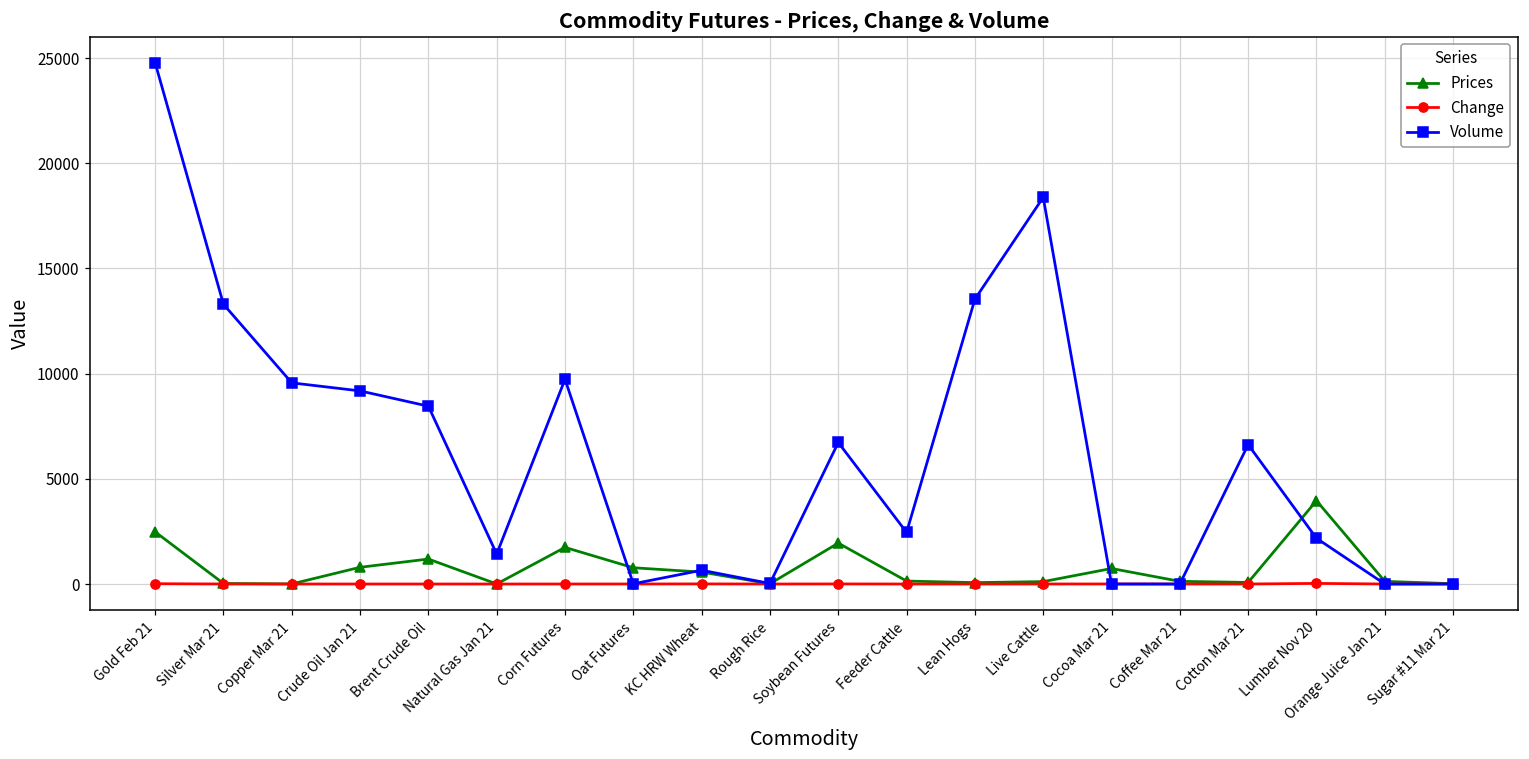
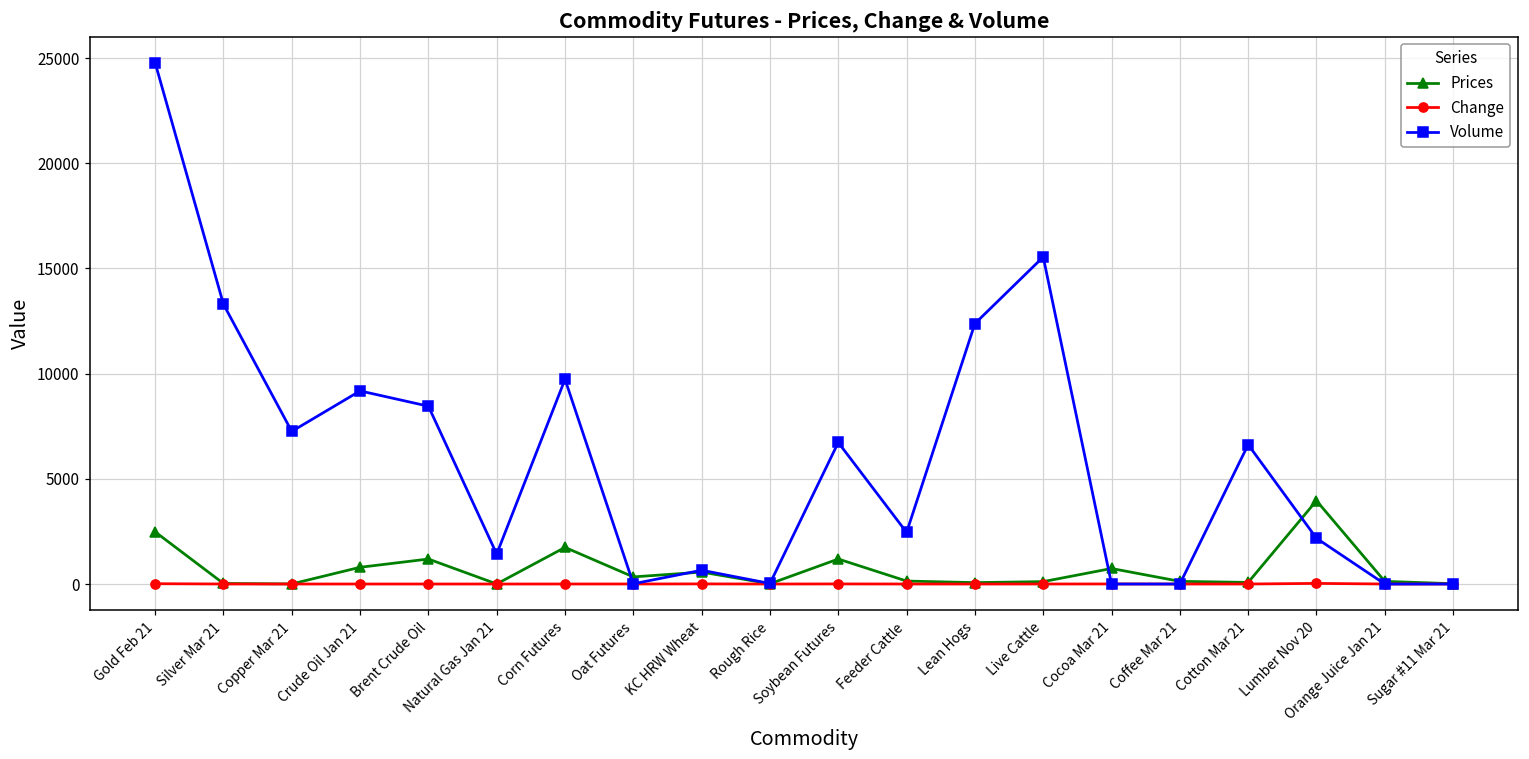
  {
    "Prices": {
      "Gold Feb 21": 2500,
      "Crude Oil Jan 21": 800,
      "Brent Crude Oil": 1200,
      "Corn Futures": 1700,
-     "Oat Futures": 800,
-     "Soybean Futures": 1900,
+     "Oat Futures": 300,
+     "Soybean Futures": 1200,
      "Feeder Cattle": 100,
      "Cocoa Mar 21": 700,
      "Lumber Nov 20": 4000
    },
    "Change": {
      "Gold Feb 21": 0,
      "Crude Oil Jan 21": 0,
      "Brent Crude Oil": 0,
      "Corn Futures": 0,
      "KC HRW Wheat": 0,
      "Soybean Futures": 0,
      "Feeder Cattle": 0,
      "Lumber Nov 20": 0
    },
    "Volume": {
      "Gold Feb 21": 24800,
      "Silver Mar 21": 13300,
-     "Copper Mar 21": 9600,
+     "Copper Mar 21": 7300,
      "Crude Oil Jan 21": 9200,
      "Brent Crude Oil": 8500,
      "Natural Gas Jan 21": 1400,
      "Corn Futures": 9700,
      "Soybean Futures": 6700,
      "Feeder Cattle": 2500,
-     "Lean Hogs": 13500,
-     "Live Cattle": 18400,
+     "Lean Hogs": 12400,
+     "Live Cattle": 15500,
      "Cotton Mar 21": 6600,
      "Lumber Nov 20": 2200
    }
  }
